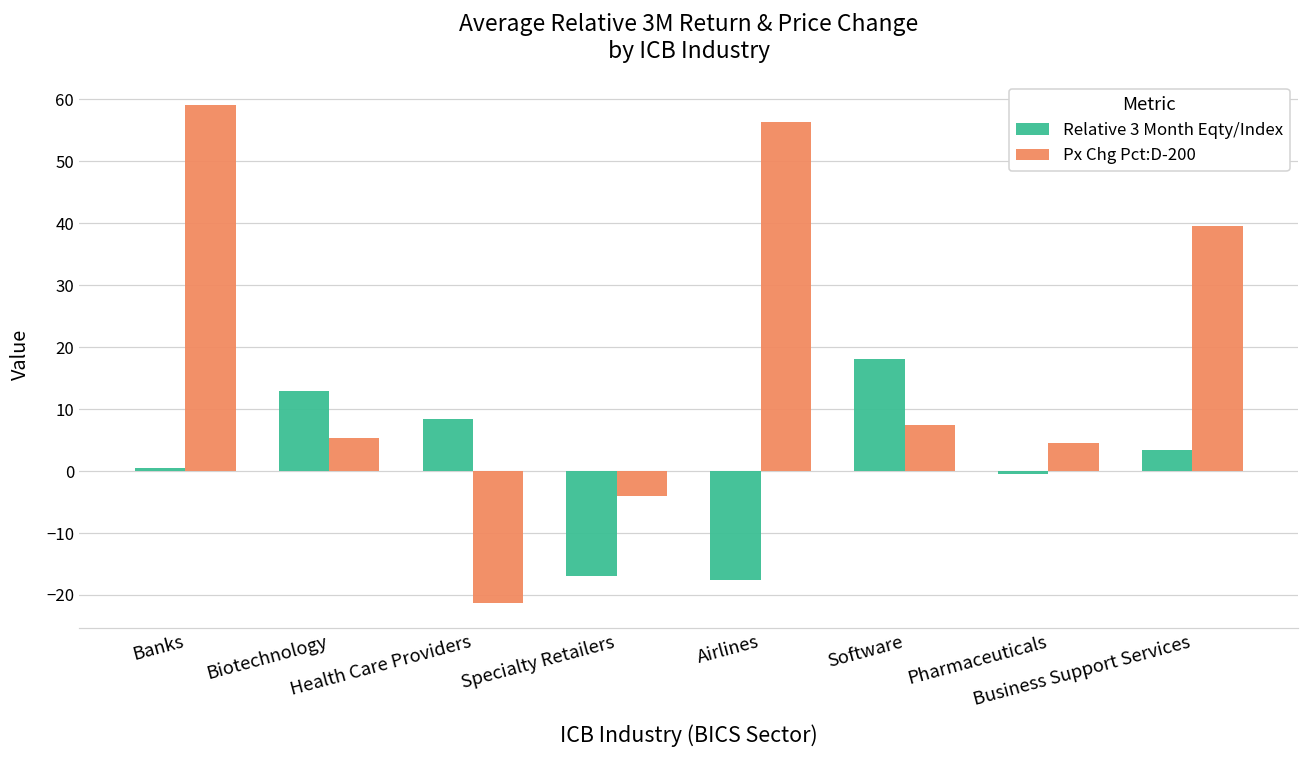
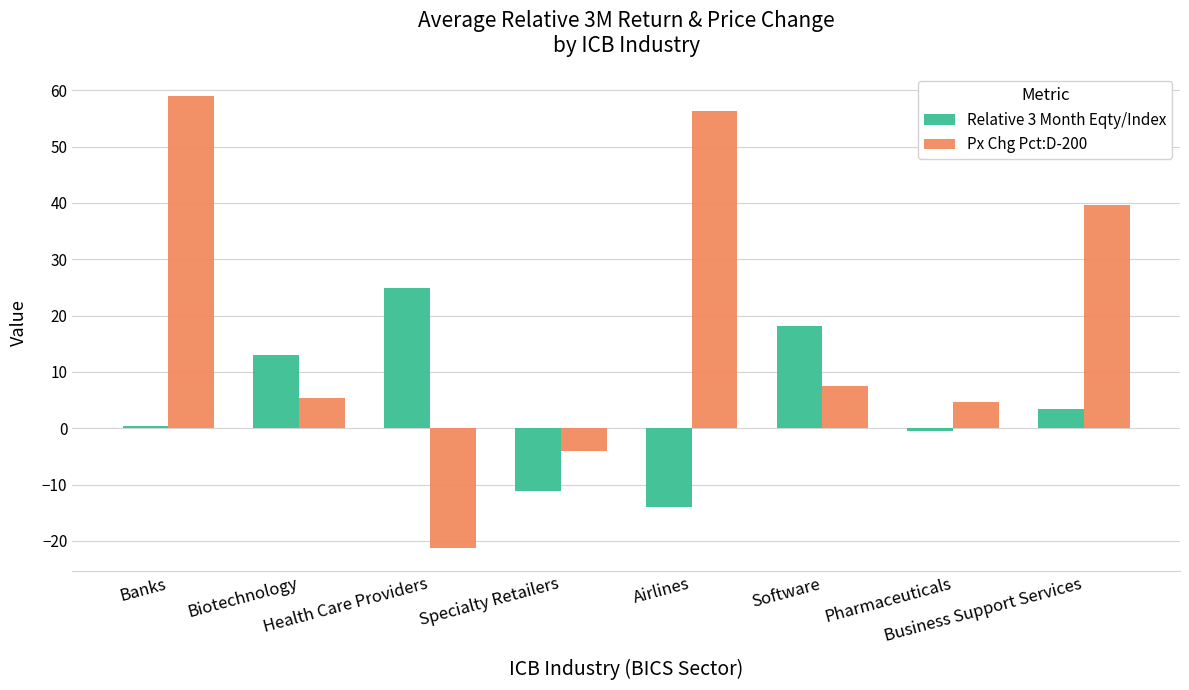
  {
    "Relative 3 Month Eqty/Index": {
      "Biotechnology": 13,
-     "Health Care Providers": 8,
-     "Specialty Retailers": -17,
-     "Airlines": -18,
+     "Health Care Providers": 25,
+     "Specialty Retailers": -11,
+     "Airlines": -14,
      "Software": 18,
      "Business Support Services": 3
    },
    "Px Chg Pct:D-200": {
      "Banks": 59,
      "Biotechnology": 5,
      "Health Care Providers": -21,
      "Specialty Retailers": -4,
      "Airlines": 56,
      "Software": 7,
      "Pharmaceuticals": 5,
      "Business Support Services": 40
    }
  }
